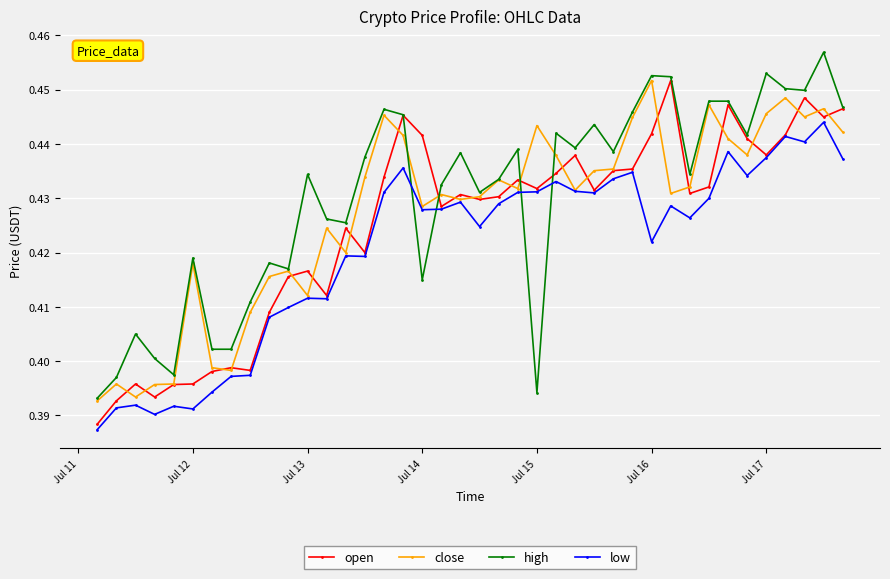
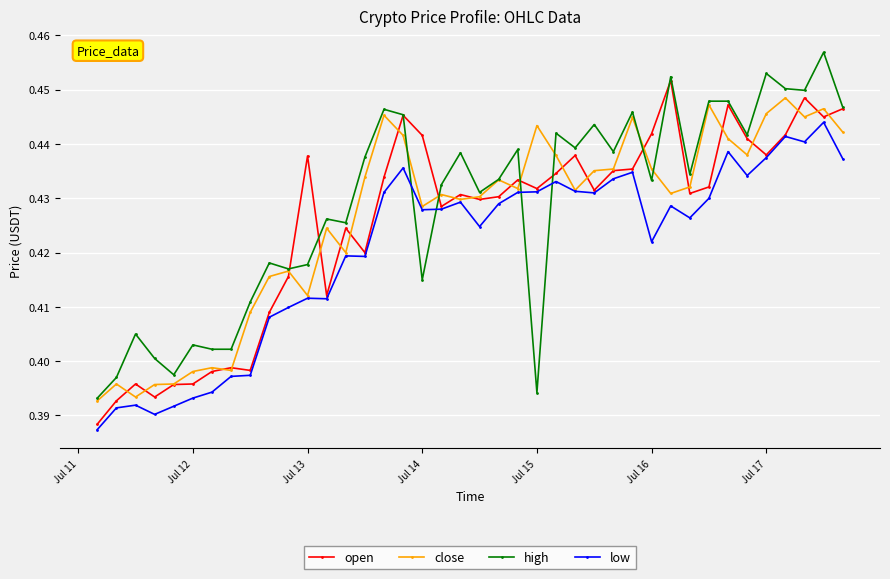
  {
    "open": {
      "Jul 12": 0.396,
-     "Jul 13": 0.417,
+     "Jul 13": 0.438,
      "Jul 14": 0.442,
      "Jul 15": 0.432,
      "Jul 16": 0.442,
      "Jul 17": 0.438
    },
    "close": {
-     "Jul 12": 0.418,
+     "Jul 12": 0.398,
      "Jul 13": 0.412,
      "Jul 14": 0.429,
      "Jul 15": 0.443,
-     "Jul 16": 0.452,
+     "Jul 16": 0.435,
      "Jul 17": 0.446
    },
    "high": {
-     "Jul 12": 0.419,
-     "Jul 13": 0.434,
+     "Jul 12": 0.403,
+     "Jul 13": 0.418,
      "Jul 14": 0.415,
      "Jul 15": 0.394,
-     "Jul 16": 0.453,
+     "Jul 16": 0.433,
      "Jul 17": 0.453
    },
    "low": {
-     "Jul 12": 0.391,
+     "Jul 12": 0.393,
      "Jul 13": 0.412,
      "Jul 14": 0.428,
      "Jul 15": 0.431,
      "Jul 16": 0.422,
      "Jul 17": 0.438
    }
  }
